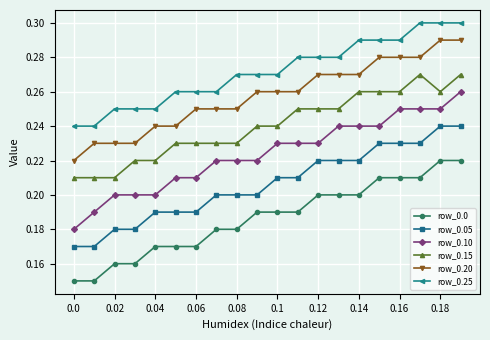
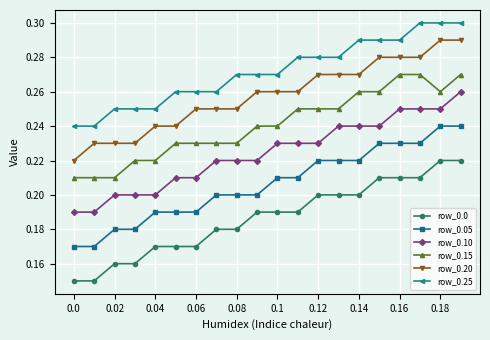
  {
    "row_0.10": {
-     "0.0": 0.18,
+     "0.0": 0.19,
      "0.02": 0.20,
      "0.04": 0.20,
      "0.06": 0.21,
      "0.08": 0.22,
      "0.1": 0.23,
      "0.12": 0.23,
      "0.14": 0.24,
      "0.16": 0.25,
      "0.18": 0.25
    },
    "row_0.15": {
      "0.0": 0.21,
      "0.02": 0.21,
      "0.04": 0.22,
      "0.06": 0.23,
      "0.08": 0.23,
      "0.1": 0.24,
      "0.12": 0.25,
      "0.14": 0.26,
-     "0.16": 0.26,
+     "0.16": 0.27,
      "0.18": 0.26
    },
    "row_0.20": {
      "0.0": 0.22,
      "0.02": 0.23,
      "0.04": 0.24,
      "0.06": 0.25,
      "0.08": 0.25,
      "0.1": 0.26,
      "0.12": 0.27,
      "0.14": 0.27,
      "0.16": 0.28,
      "0.18": 0.29
    }
  }
